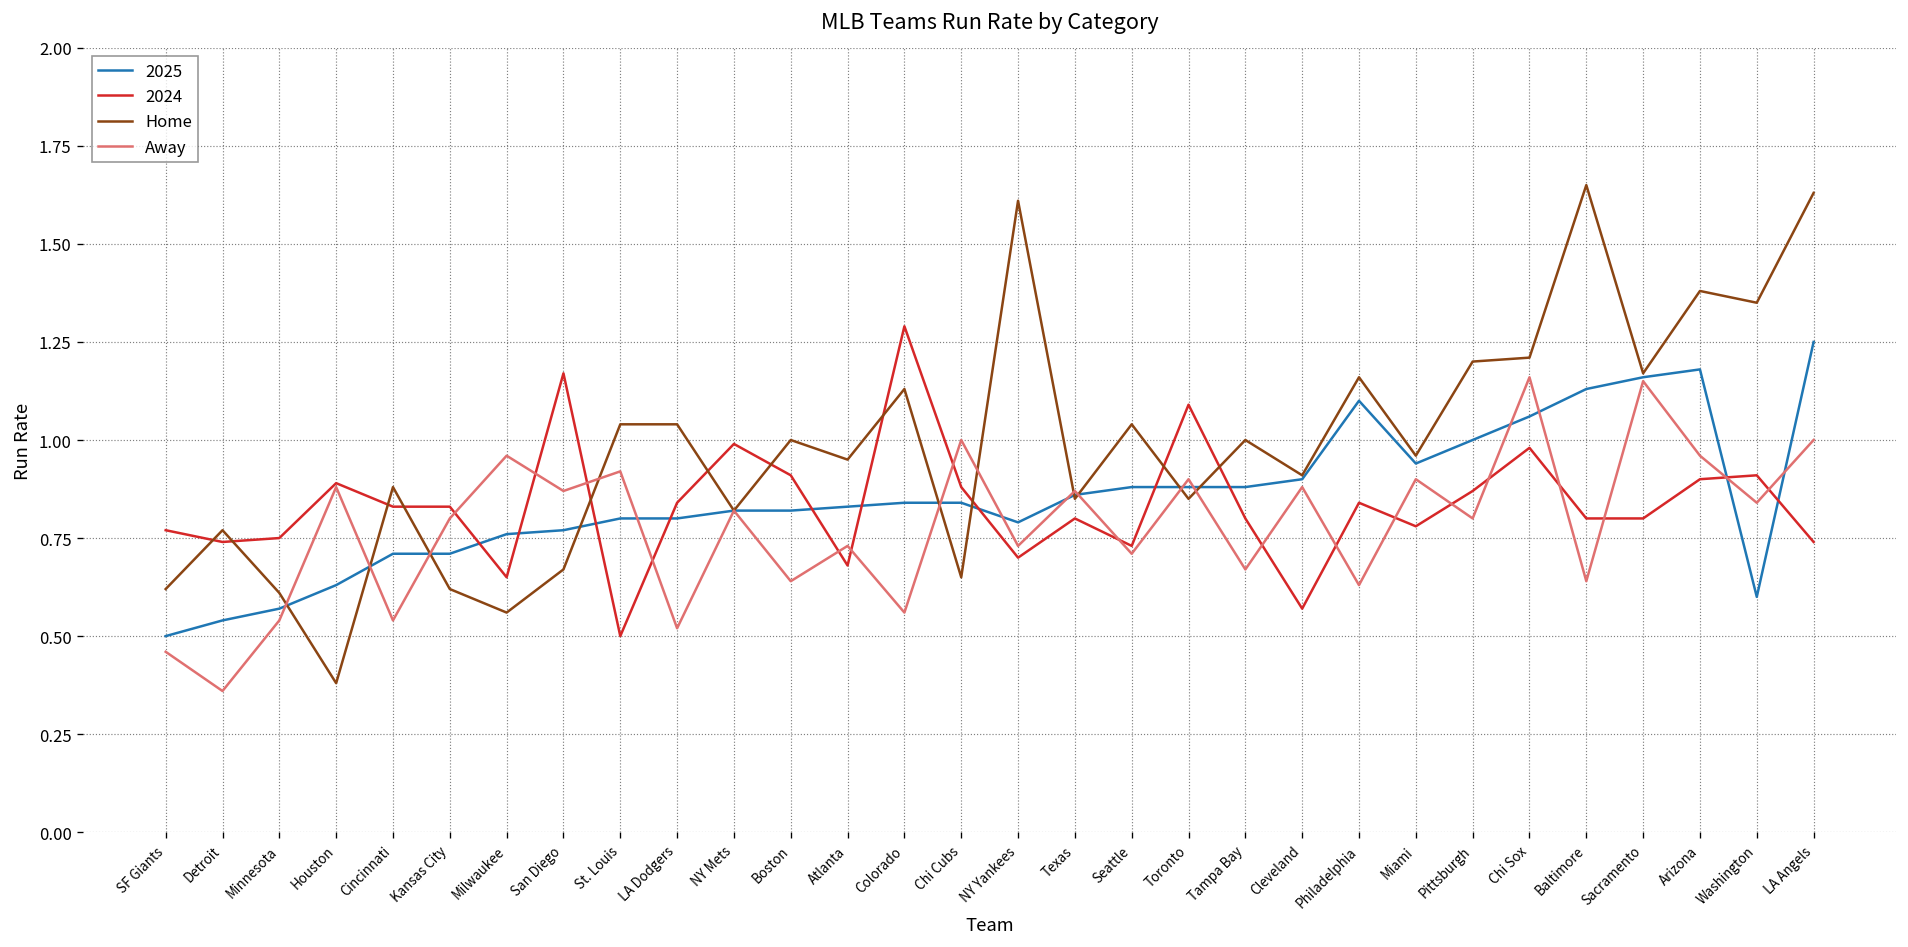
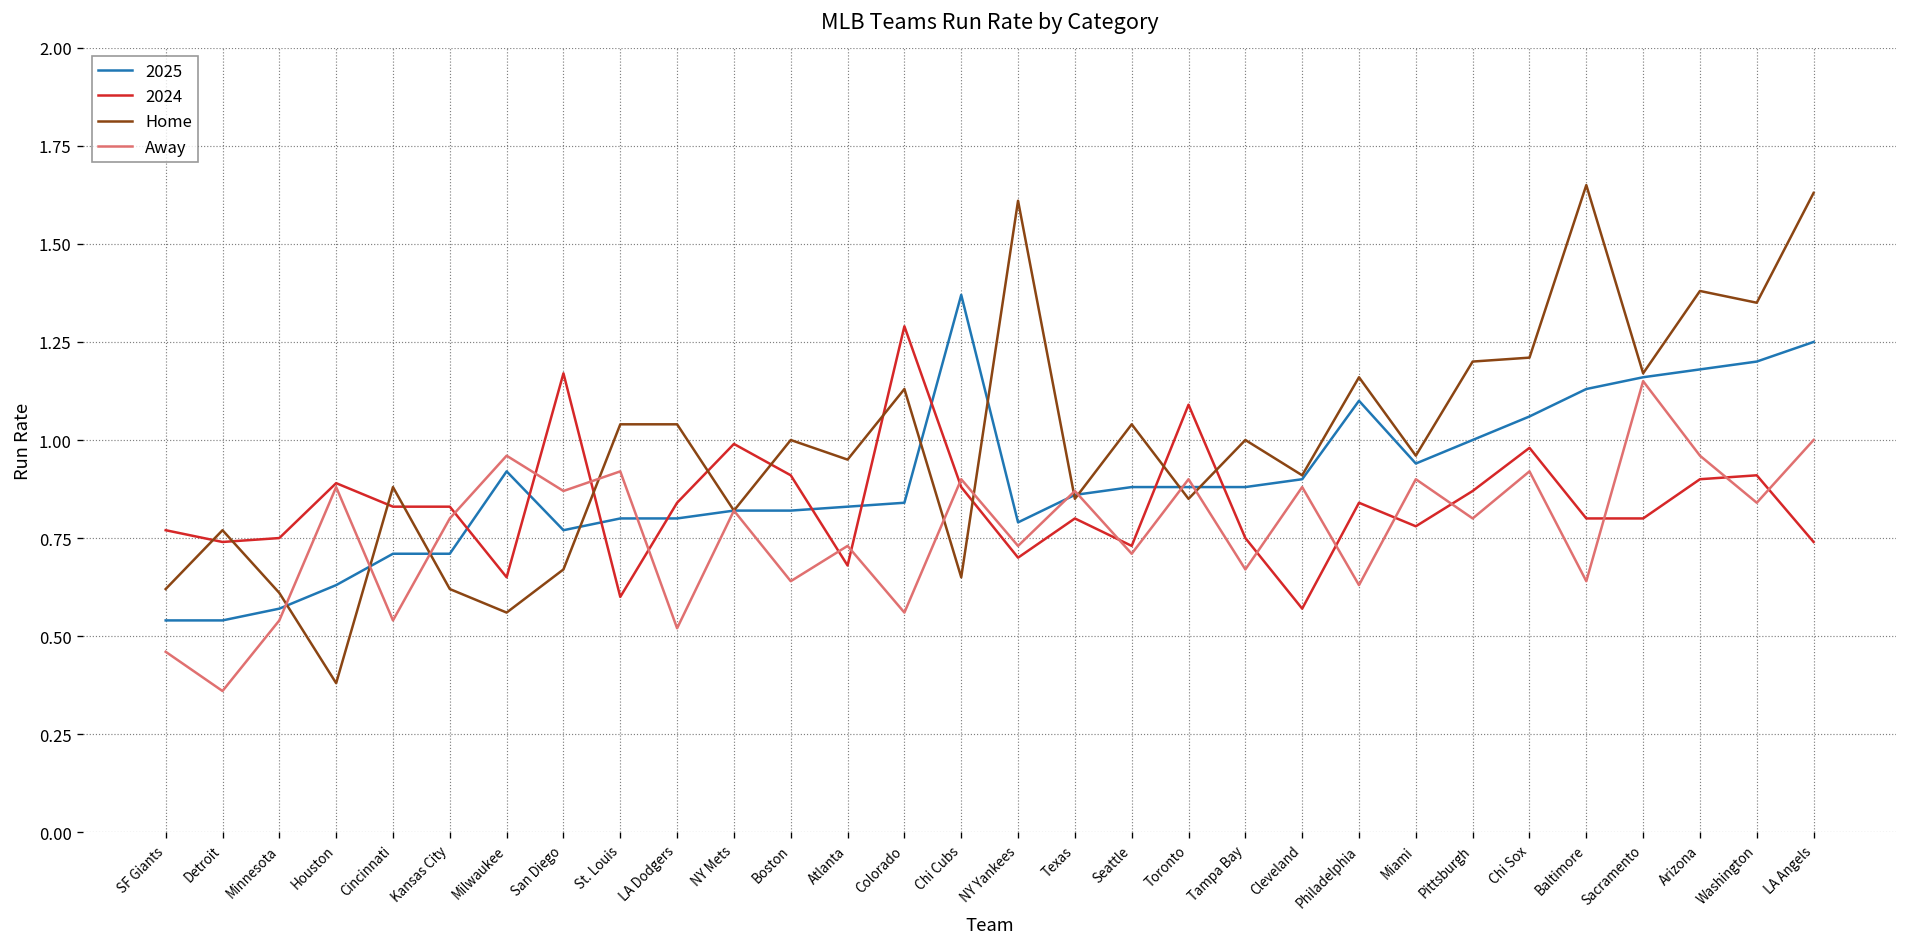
  {
    "2025": {
-     "SF Giants": 0.50,
+     "SF Giants": 0.54,
      "Detroit": 0.54,
      "Minnesota": 0.57,
      "Houston": 0.63,
      "Cincinnati": 0.71,
      "Kansas City": 0.71,
-     "Milwaukee": 0.76,
+     "Milwaukee": 0.92,
      "San Diego": 0.77,
      "St. Louis": 0.80,
      "LA Dodgers": 0.80,
      "Boston": 0.82,
      "Atlanta": 0.83,
      "Colorado": 0.84,
-     "Chi Cubs": 0.84,
+     "Chi Cubs": 1.37,
      "NY Yankees": 0.79,
      "Texas": 0.86,
      "Seattle": 0.88,
      "Toronto": 0.88,
      "Tampa Bay": 0.88,
      "Cleveland": 0.90,
      "Philadelphia": 1.10,
      "Miami": 0.94,
      "Pittsburgh": 1.00,
      "Chi Sox": 1.06,
      "Baltimore": 1.13,
      "Sacramento": 1.16,
      "Arizona": 1.18,
-     "Washington": 0.6,
+     "Washington": 1.2,
      "LA Angels": 1.25
    },
    "2024": {
      "SF Giants": 0.77,
      "Detroit": 0.74,
      "Minnesota": 0.75,
      "Houston": 0.89,
      "Cincinnati": 0.83,
      "Kansas City": 0.83,
      "Milwaukee": 0.65,
      "San Diego": 1.17,
-     "St. Louis": 0.5,
+     "St. Louis": 0.6,
      "LA Dodgers": 0.84,
      "NY Mets": 0.99,
      "Boston": 0.91,
      "Atlanta": 0.68,
      "Colorado": 1.29,
      "Chi Cubs": 0.88,
      "NY Yankees": 0.70,
      "Texas": 0.80,
      "Seattle": 0.73,
      "Toronto": 1.09,
-     "Tampa Bay": 0.80,
+     "Tampa Bay": 0.75,
      "Cleveland": 0.57,
      "Philadelphia": 0.84,
      "Miami": 0.78,
      "Pittsburgh": 0.87,
      "Chi Sox": 0.98,
      "Baltimore": 0.80,
      "Sacramento": 0.80,
      "Arizona": 0.90,
      "Washington": 0.91,
      "LA Angels": 0.74
    },
    "Home": {
      "SF Giants": 0.62,
      "Detroit": 0.77,
      "Minnesota": 0.61,
      "Houston": 0.38,
      "Cincinnati": 0.88,
      "Kansas City": 0.62,
      "Milwaukee": 0.56,
      "San Diego": 0.67,
      "St. Louis": 1.04,
      "LA Dodgers": 1.04,
      "Boston": 1.00,
      "Atlanta": 0.95,
      "Colorado": 1.13,
      "Chi Cubs": 0.65,
      "NY Yankees": 1.61,
      "Texas": 0.85,
      "Seattle": 1.04,
      "Toronto": 0.85,
      "Tampa Bay": 1.00,
      "Cleveland": 0.91,
      "Philadelphia": 1.16,
      "Miami": 0.96,
      "Pittsburgh": 1.20,
      "Chi Sox": 1.21,
      "Baltimore": 1.65,
      "Sacramento": 1.17,
      "Arizona": 1.38,
      "Washington": 1.35,
      "LA Angels": 1.63
    },
    "Away": {
      "SF Giants": 0.46,
      "Detroit": 0.36,
      "Minnesota": 0.54,
      "Houston": 0.88,
      "Cincinnati": 0.54,
      "Kansas City": 0.80,
      "Milwaukee": 0.96,
      "San Diego": 0.87,
      "St. Louis": 0.92,
      "LA Dodgers": 0.52,
      "Boston": 0.64,
      "Atlanta": 0.73,
      "Colorado": 0.56,
-     "Chi Cubs": 1.0,
+     "Chi Cubs": 0.9,
      "NY Yankees": 0.73,
      "Texas": 0.87,
      "Seattle": 0.71,
      "Toronto": 0.90,
      "Tampa Bay": 0.67,
      "Cleveland": 0.88,
      "Philadelphia": 0.63,
      "Miami": 0.90,
      "Pittsburgh": 0.80,
-     "Chi Sox": 1.16,
+     "Chi Sox": 0.92,
      "Baltimore": 0.64,
      "Sacramento": 1.15,
      "Arizona": 0.96,
      "Washington": 0.84,
      "LA Angels": 1.00
    }
  }
